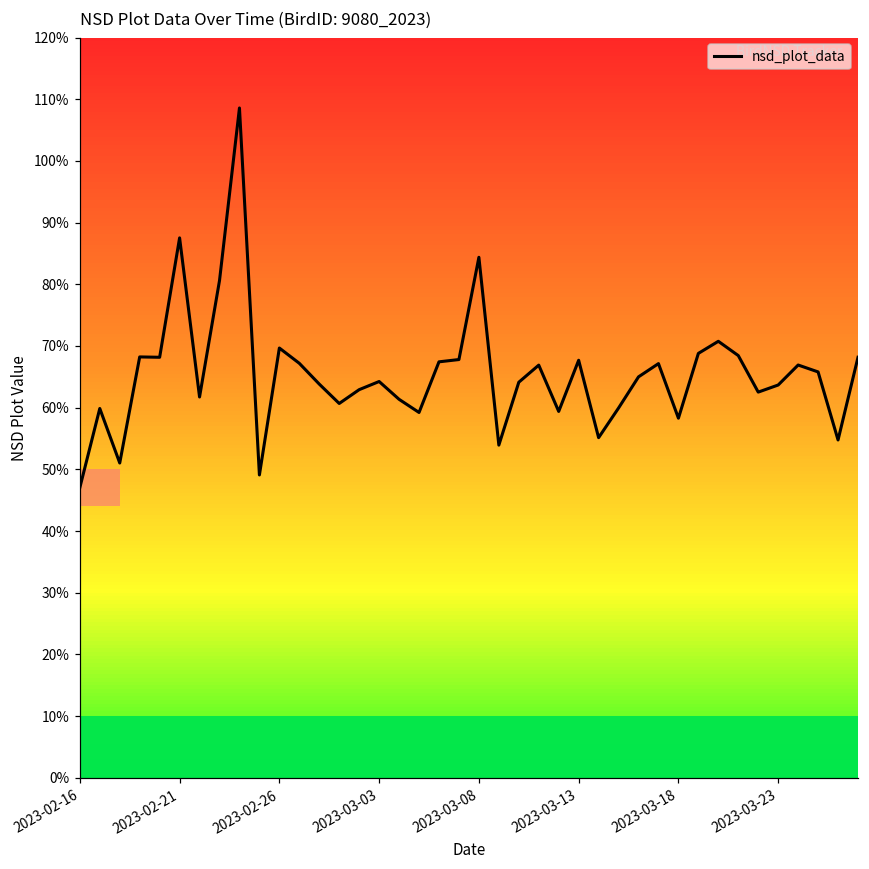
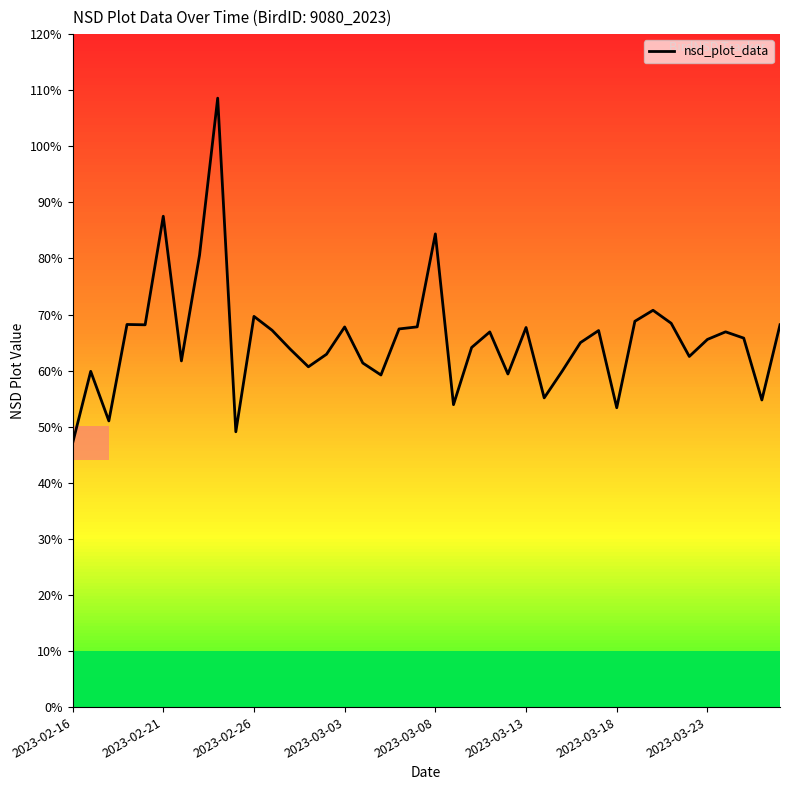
  {
    "nsd_plot_data": {
      "2023-02-21": "88%",
      "2023-02-26": "70%",
-     "2023-03-03": "64%",
+     "2023-03-03": "68%",
      "2023-03-08": "84%",
      "2023-03-13": "68%",
-     "2023-03-18": "58%",
-     "2023-03-23": "64%"
+     "2023-03-18": "53%",
+     "2023-03-23": "66%"
    }
  }
